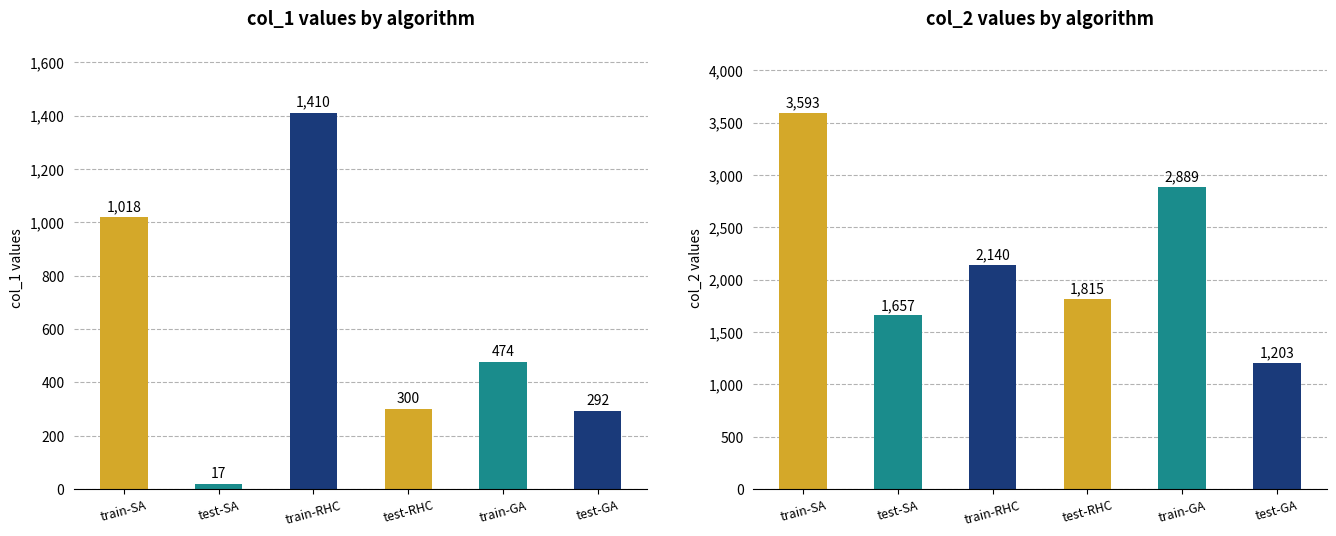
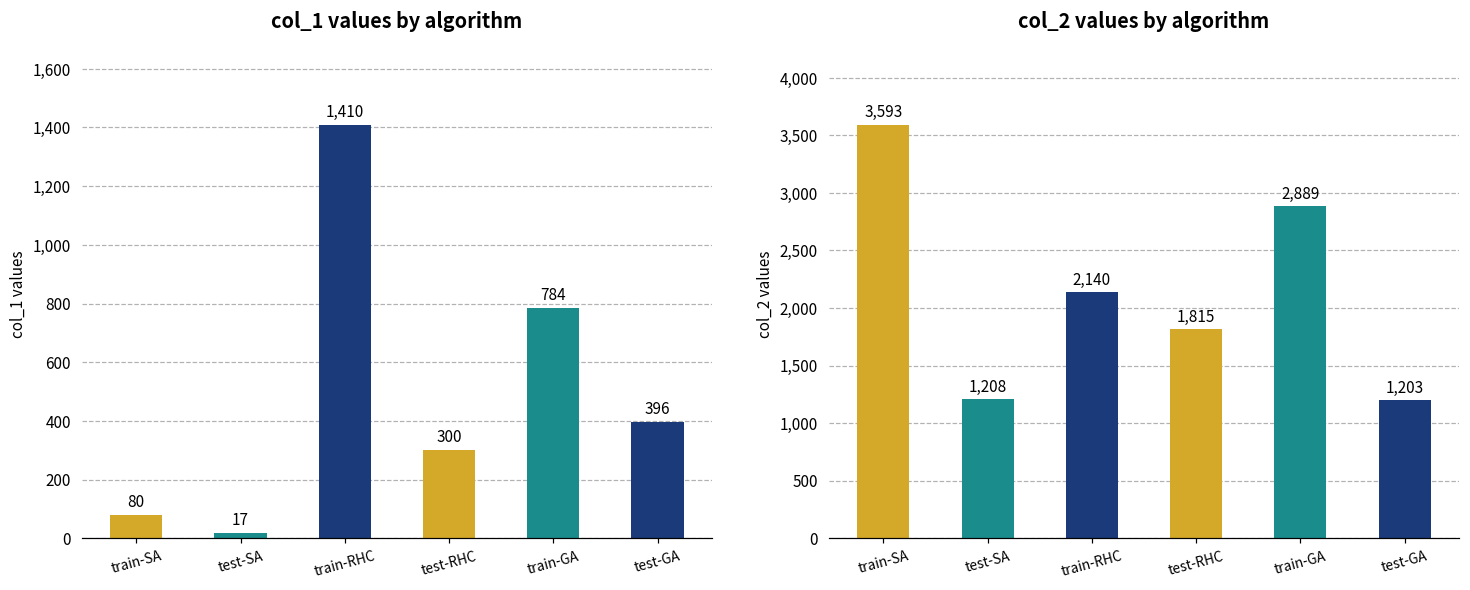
  {
    "col_1 values by algorithm": {
-     "train-SA": "1,018",
+     "train-SA": "80",
      "test-SA": "17",
      "train-RHC": "1,410",
      "test-RHC": "300",
-     "train-GA": "474",
-     "test-GA": "292"
+     "train-GA": "784",
+     "test-GA": "396"
    },
    "col_2 values by algorithm": {
      "train-SA": "3,593",
-     "test-SA": "1,657",
+     "test-SA": "1,208",
      "test-RHC": "1,815",
      "train-GA": "2,889",
      "test-GA": "1,203"
    }
  }
